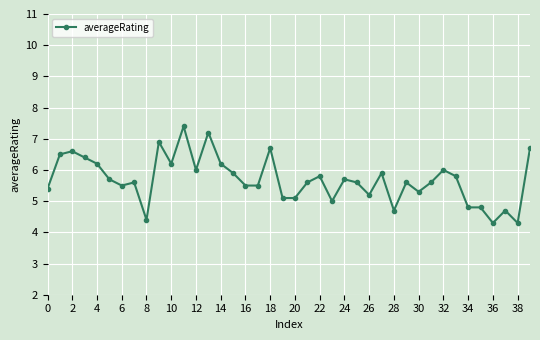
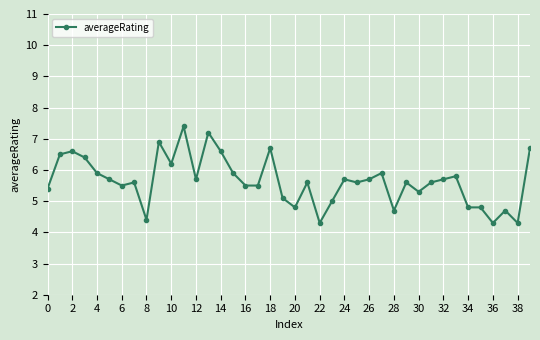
  {
    "0": 5.4,
    "2": 6.6,
-   "4": 6.2,
+   "4": 5.9,
    "6": 5.5,
    "8": 4.4,
    "10": 6.2,
-   "12": 6.0,
-   "14": 6.2,
+   "12": 5.7,
+   "14": 6.6,
    "16": 5.5,
    "18": 6.7,
-   "20": 5.1,
-   "22": 5.8,
+   "20": 4.8,
+   "22": 4.3,
    "24": 5.7,
-   "26": 5.2,
+   "26": 5.7,
    "28": 4.7,
    "30": 5.3,
-   "32": 6.0,
+   "32": 5.7,
    "34": 4.8,
    "36": 4.3,
    "38": 4.3
  }
